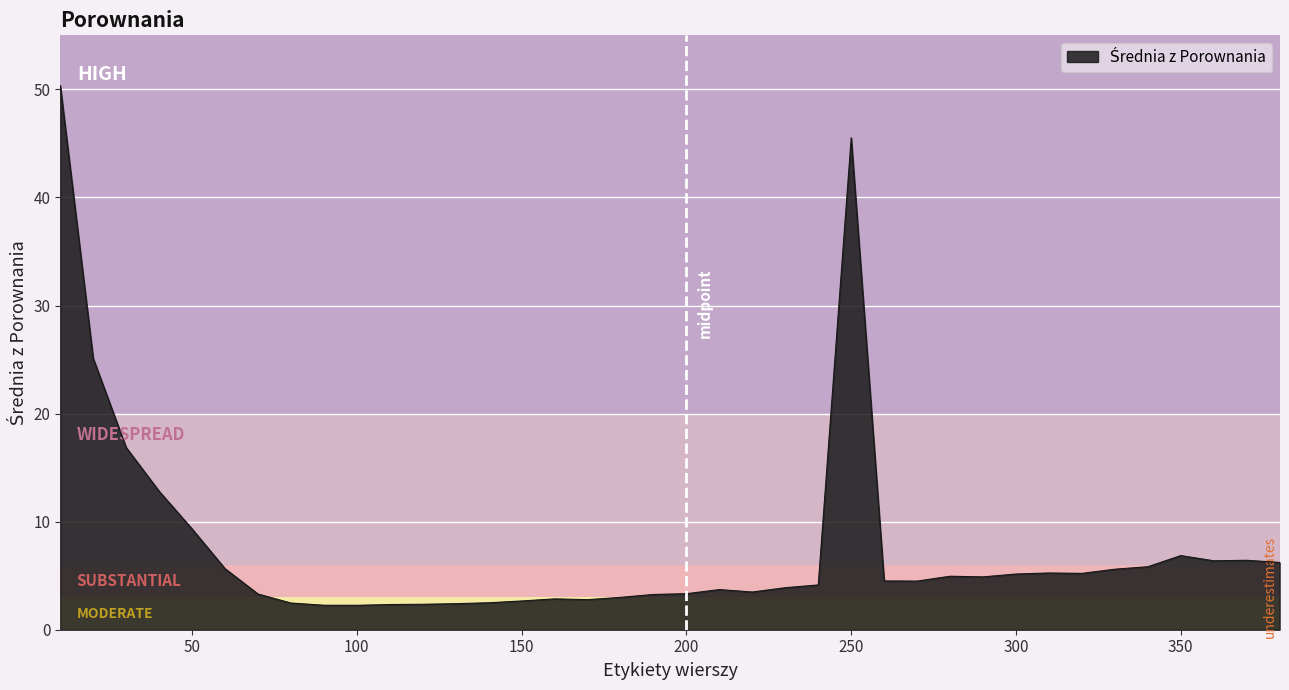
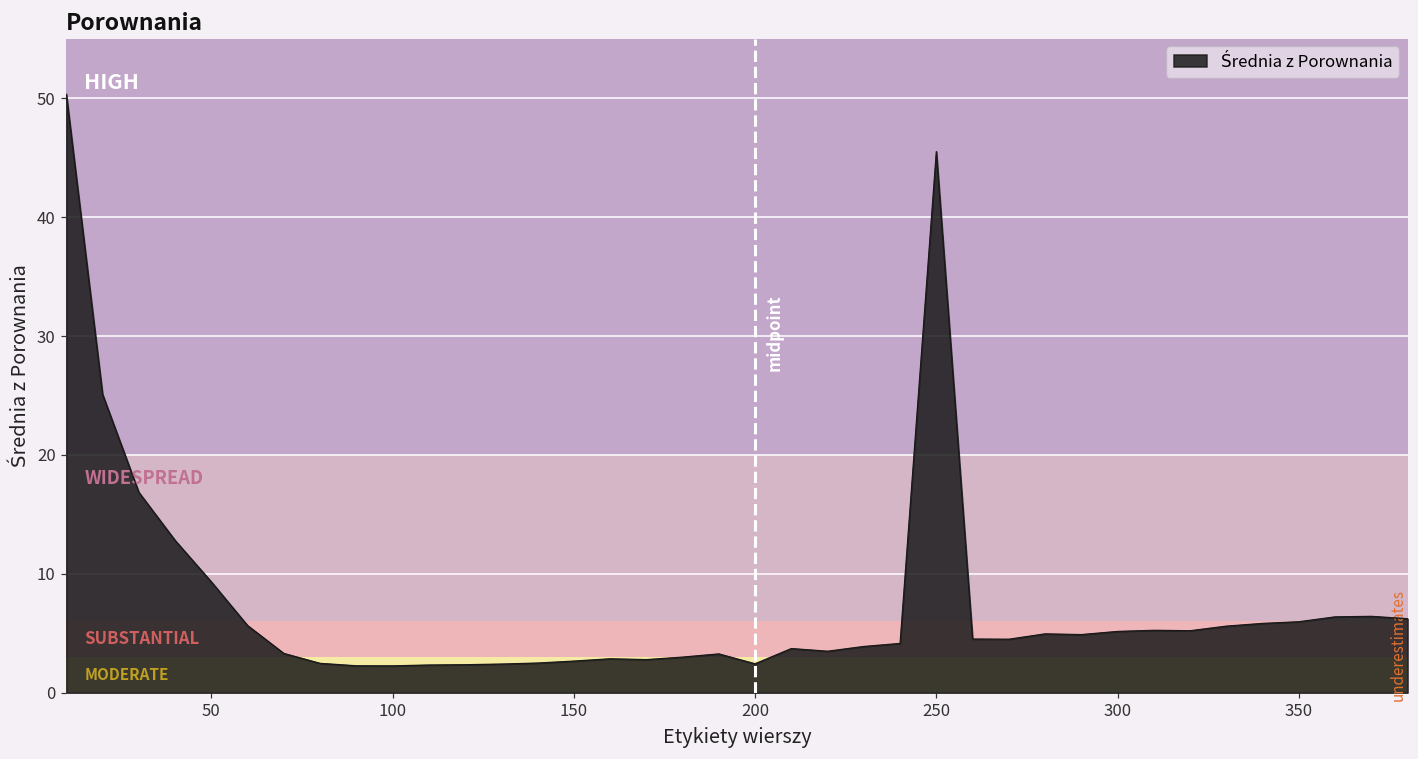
  {
    "50": 9.3,
    "100": 2.3,
    "150": 2.7,
-   "200": 3.3,
+   "200": 2.4,
    "250": 45.5,
    "300": 5.2,
-   "350": 6.9
+   "350": 6.0
  }
